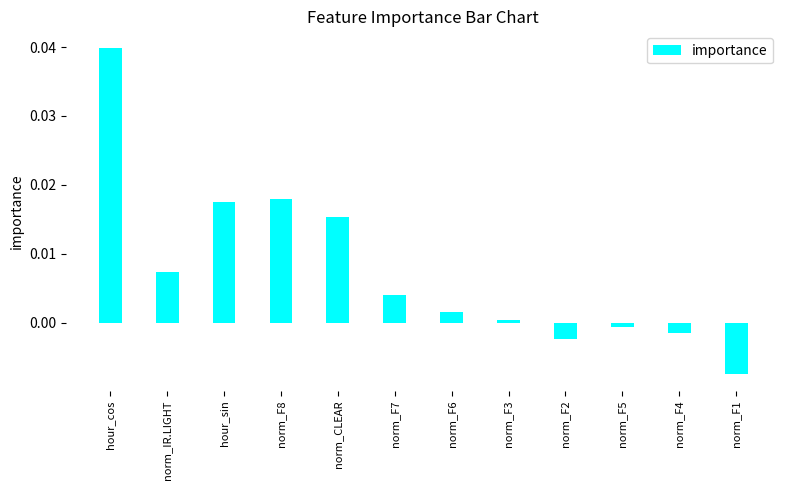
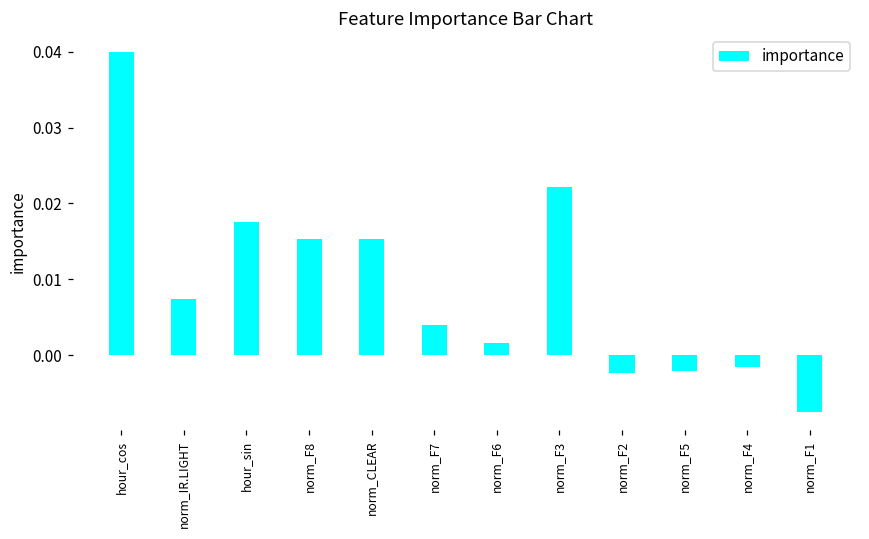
  {
    "hour_cos": 0.040,
    "norm_IR.LIGHT": 0.007,
    "hour_sin": 0.018,
-   "norm_F8": 0.018,
+   "norm_F8": 0.015,
    "norm_CLEAR": 0.015,
    "norm_F7": 0.004,
    "norm_F6": 0.002,
-   "norm_F3": 0.000,
+   "norm_F3": 0.022,
    "norm_F2": -0.002,
-   "norm_F5": -0.001,
+   "norm_F5": -0.002,
    "norm_F4": -0.001,
    "norm_F1": -0.007
  }
